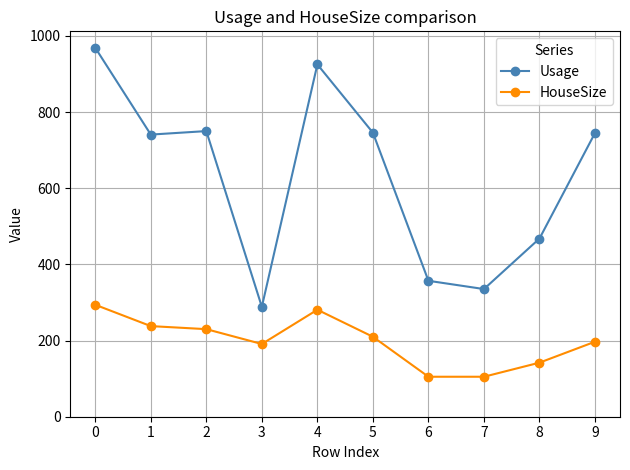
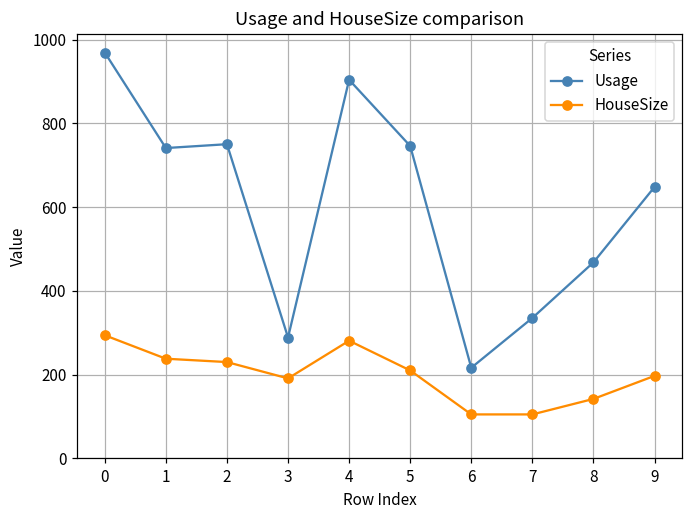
  {
    "Usage": {
      "0": 970,
      "1": 740,
      "2": 750,
      "3": 290,
-     "4": 930,
+     "4": 900,
      "5": 750,
-     "6": 360,
+     "6": 220,
      "7": 340,
      "8": 470,
-     "9": 750
+     "9": 650
    },
    "HouseSize": {
      "0": 290,
      "1": 240,
      "2": 230,
      "3": 190,
      "4": 280,
      "5": 210,
      "6": 110,
      "7": 110,
      "8": 140,
      "9": 200
    }
  }
